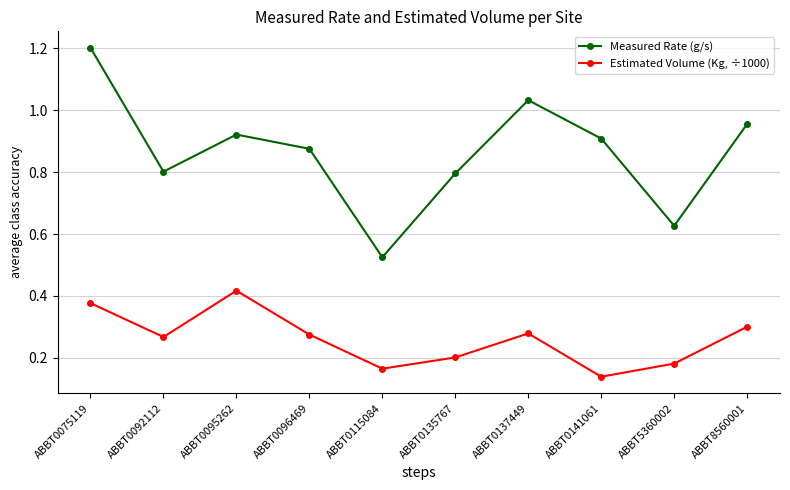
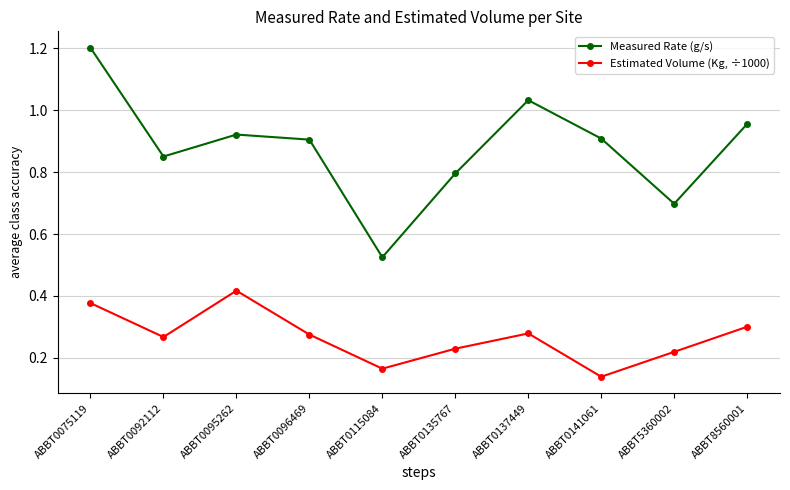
  {
    "Measured Rate (g/s)": {
      "ABBT0075119": 1.20,
-     "ABBT0092112": 0.80,
+     "ABBT0092112": 0.85,
      "ABBT0095262": 0.92,
-     "ABBT0096469": 0.88,
+     "ABBT0096469": 0.91,
      "ABBT0115084": 0.53,
      "ABBT0135767": 0.80,
      "ABBT0137449": 1.03,
      "ABBT0141061": 0.91,
-     "ABBT5360002": 0.63,
+     "ABBT5360002": 0.70,
      "ABBT8560001": 0.96
    },
    "Estimated Volume (Kg, ÷1000)": {
      "ABBT0075119": 0.38,
      "ABBT0092112": 0.27,
      "ABBT0095262": 0.42,
      "ABBT0096469": 0.28,
      "ABBT0115084": 0.17,
-     "ABBT0135767": 0.20,
+     "ABBT0135767": 0.23,
      "ABBT0137449": 0.28,
      "ABBT0141061": 0.14,
-     "ABBT5360002": 0.18,
+     "ABBT5360002": 0.22,
      "ABBT8560001": 0.30
    }
  }
